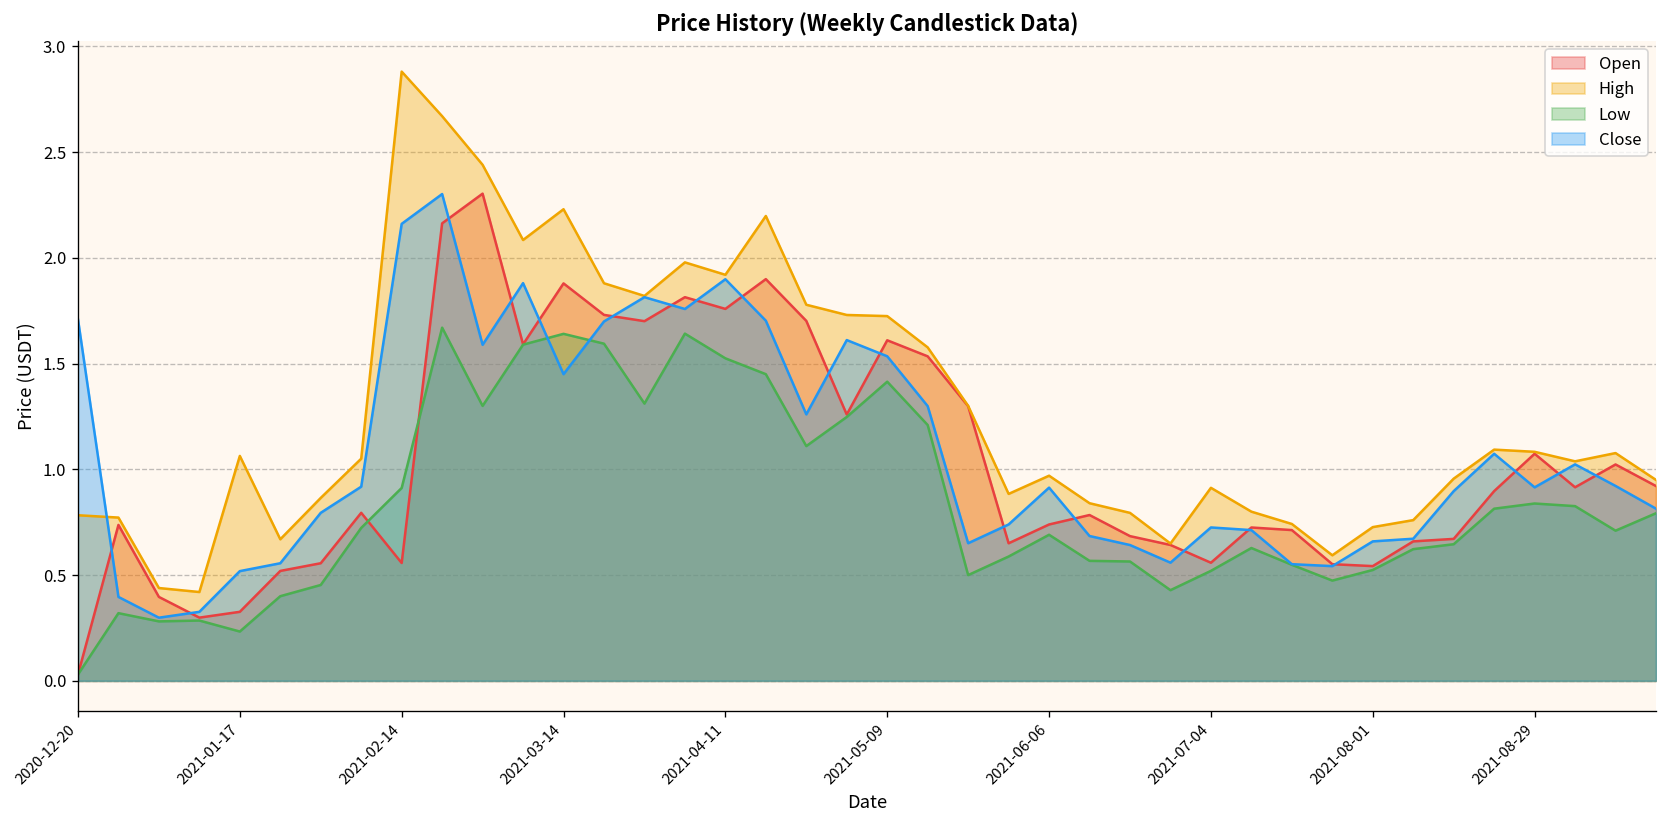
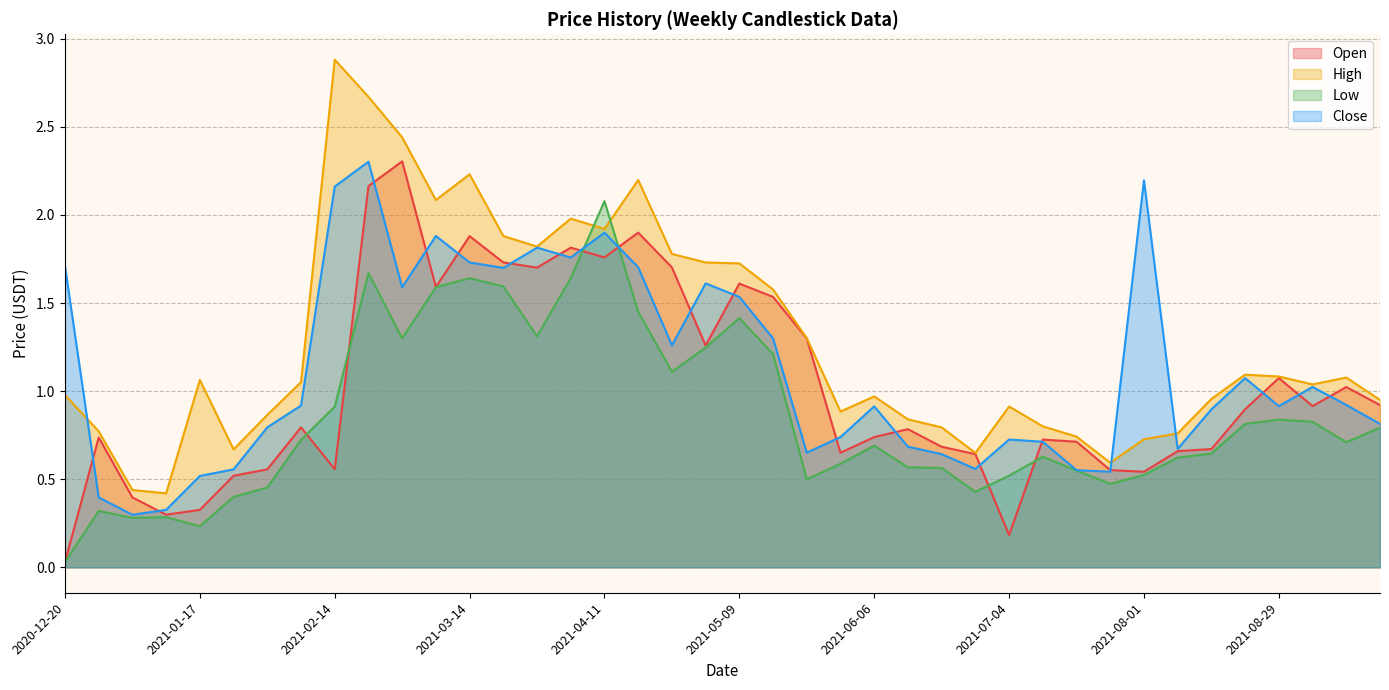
  {
    "Open": {
      "2021-01-17": 0.33,
      "2021-02-14": 0.56,
      "2021-03-14": 1.88,
      "2021-04-11": 1.76,
      "2021-05-09": 1.61,
      "2021-06-06": 0.74,
-     "2021-07-04": 0.56,
+     "2021-07-04": 0.18,
      "2021-08-01": 0.54
    },
    "High": {
-     "2020-12-20": 0.78,
+     "2020-12-20": 0.98,
      "2021-01-17": 1.06,
      "2021-02-14": 2.88,
      "2021-03-14": 2.23,
      "2021-04-11": 1.92,
      "2021-05-09": 1.72,
      "2021-06-06": 0.97,
      "2021-07-04": 0.91,
      "2021-08-01": 0.73
    },
    "Low": {
      "2021-01-17": 0.23,
      "2021-02-14": 0.91,
      "2021-03-14": 1.64,
-     "2021-04-11": 1.53,
+     "2021-04-11": 2.08,
      "2021-05-09": 1.41,
      "2021-06-06": 0.69,
      "2021-07-04": 0.52,
      "2021-08-01": 0.52,
      "2021-08-29": 0.84
    },
    "Close": {
      "2020-12-20": 1.71,
      "2021-01-17": 0.52,
      "2021-02-14": 2.16,
-     "2021-03-14": 1.45,
+     "2021-03-14": 1.73,
      "2021-04-11": 1.90,
      "2021-05-09": 1.53,
      "2021-06-06": 0.91,
      "2021-07-04": 0.73,
-     "2021-08-01": 0.66,
+     "2021-08-01": 2.20,
      "2021-08-29": 0.91
    }
  }
